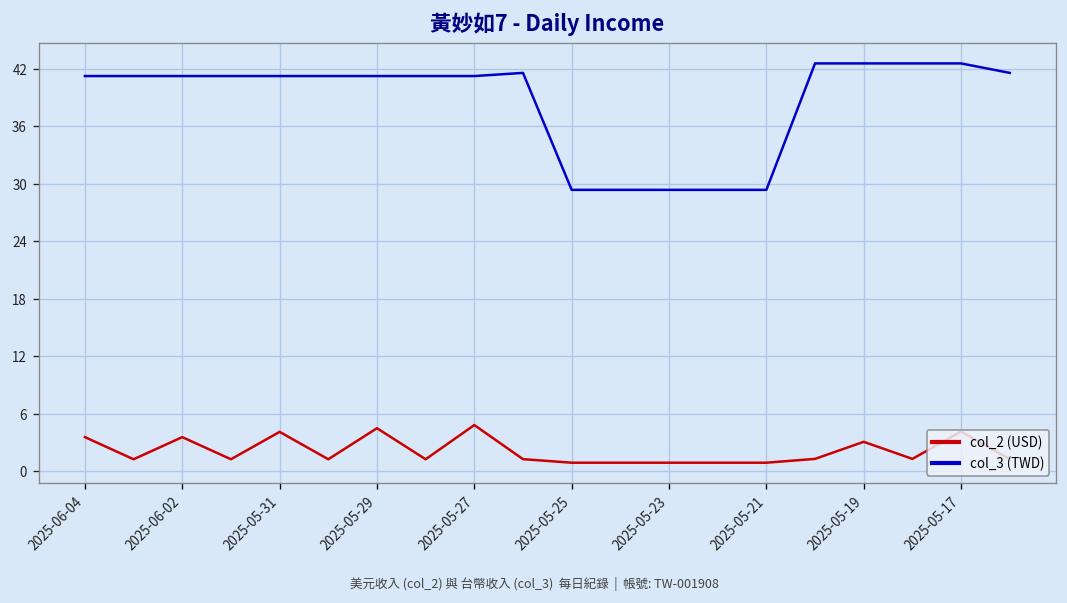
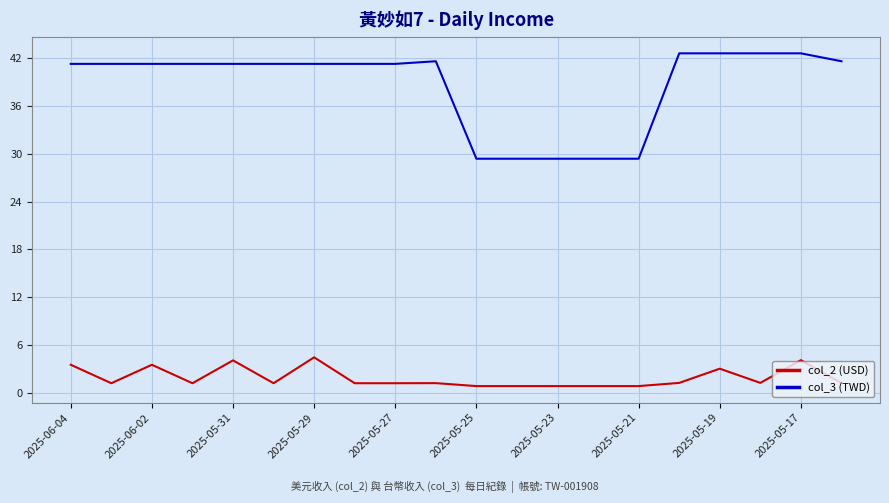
  {
    "col_2 (USD)": {
      "2025-06-04": 4,
      "2025-06-02": 4,
      "2025-05-31": 4,
      "2025-05-29": 4,
-     "2025-05-27": 5,
+     "2025-05-27": 1,
      "2025-05-25": 1,
      "2025-05-23": 1,
      "2025-05-21": 1,
      "2025-05-19": 3,
      "2025-05-17": 4
    },
    "col_3 (TWD)": {
      "2025-06-04": 41,
      "2025-06-02": 41,
      "2025-05-31": 41,
      "2025-05-29": 41,
      "2025-05-27": 41,
      "2025-05-25": 29,
      "2025-05-23": 29,
      "2025-05-21": 29,
      "2025-05-19": 43,
      "2025-05-17": 43
    }
  }
